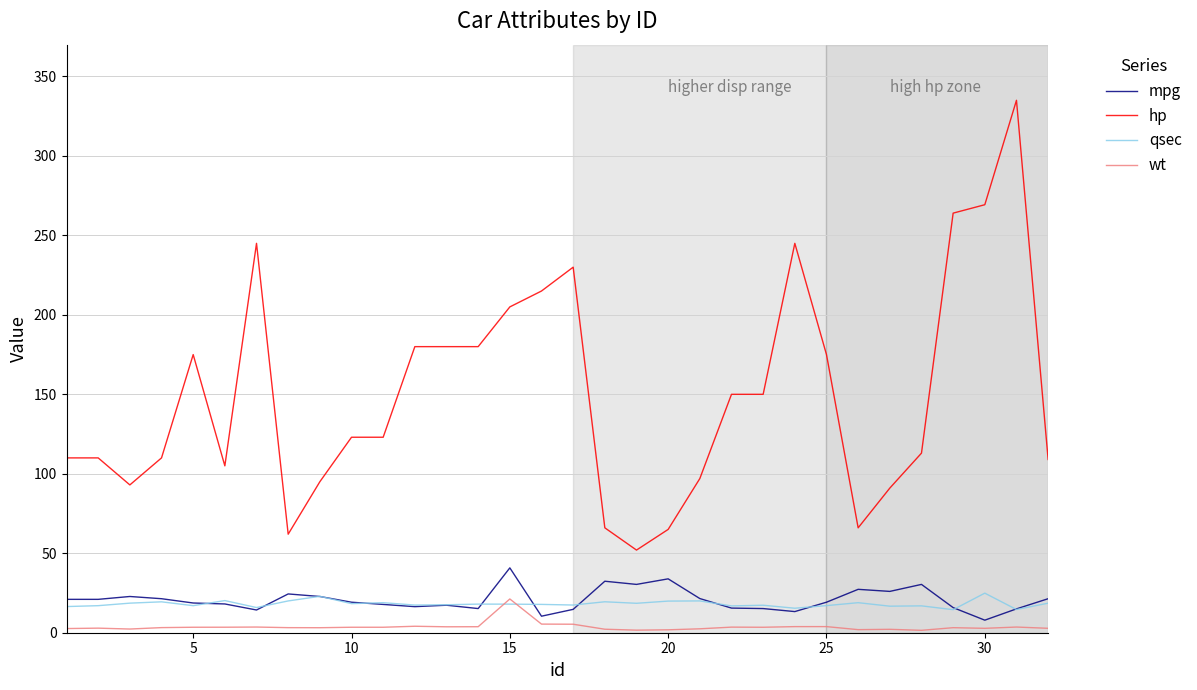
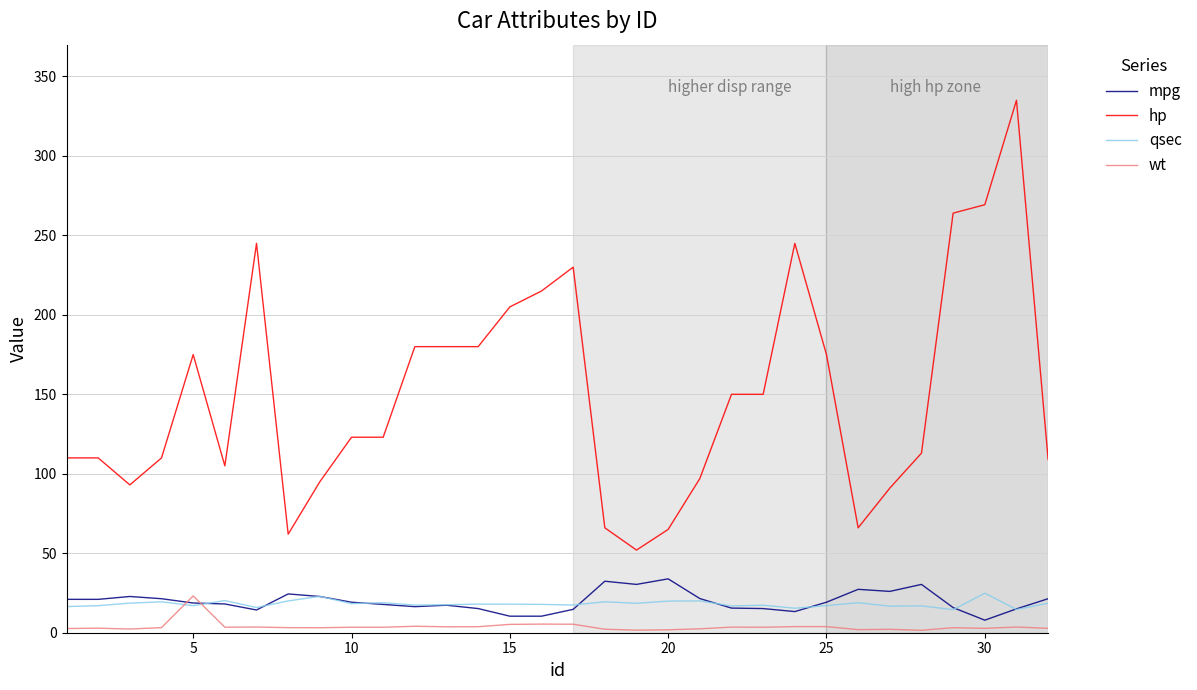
  {
    "mpg": {
      "5": 19,
-     "15": 41,
+     "15": 10,
      "20": 34,
      "25": 19,
      "30": 8
    },
    "hp": {
      "5": 175,
      "10": 123,
      "15": 205,
      "20": 65,
      "25": 175,
      "30": 269
    },
    "qsec": {
      "5": 17,
      "15": 18,
      "20": 20,
      "25": 17,
      "30": 25
    },
    "wt": {
-     "5": 3,
+     "5": 23,
      "10": 3,
-     "15": 21,
+     "15": 5,
      "20": 2,
      "25": 4,
      "30": 3
    }
  }
